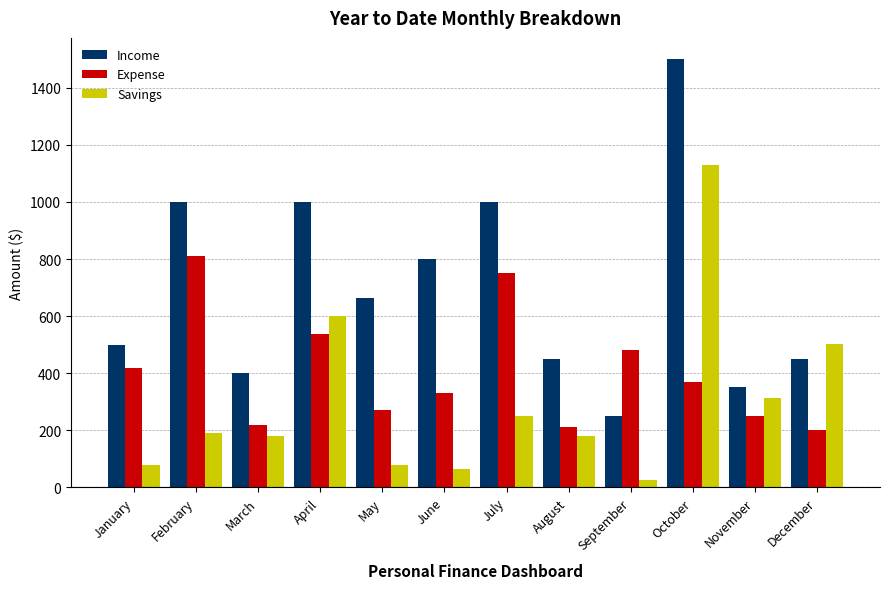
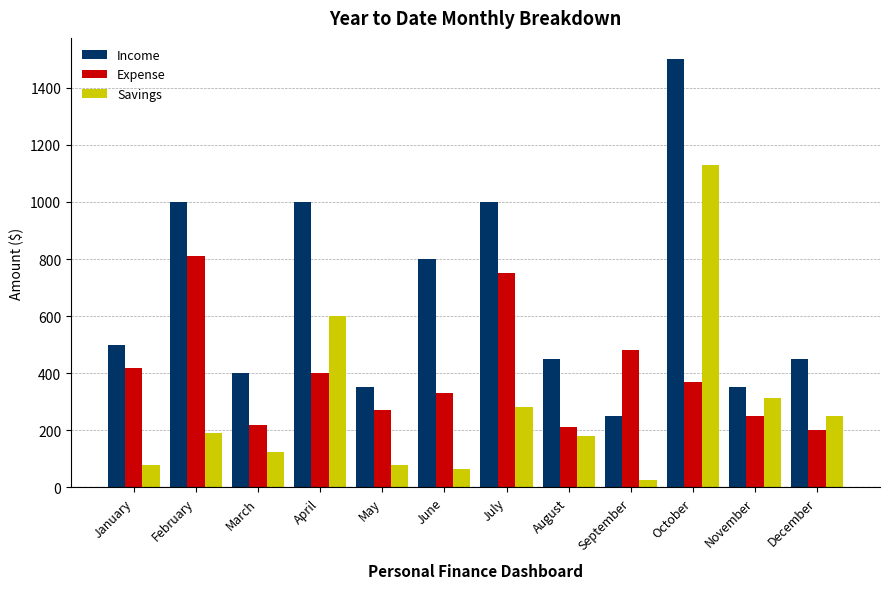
  {
    "Income": {
      "January": 500,
      "February": 1000,
      "March": 400,
      "April": 1000,
-     "May": 660,
+     "May": 350,
      "June": 800,
      "July": 1000,
      "August": 450,
      "September": 250,
      "October": 1500,
      "November": 350,
      "December": 450
    },
    "Expense": {
      "January": 420,
      "February": 810,
      "March": 220,
-     "April": 540,
+     "April": 400,
      "May": 270,
      "June": 330,
      "July": 750,
      "August": 210,
      "September": 480,
      "October": 370,
      "November": 250,
      "December": 200
    },
    "Savings": {
      "January": 80,
      "February": 190,
-     "March": 180,
+     "March": 120,
      "April": 600,
      "May": 80,
      "June": 60,
-     "July": 250,
+     "July": 280,
      "August": 180,
      "September": 30,
      "October": 1130,
      "November": 310,
-     "December": 500
+     "December": 250
    }
  }
